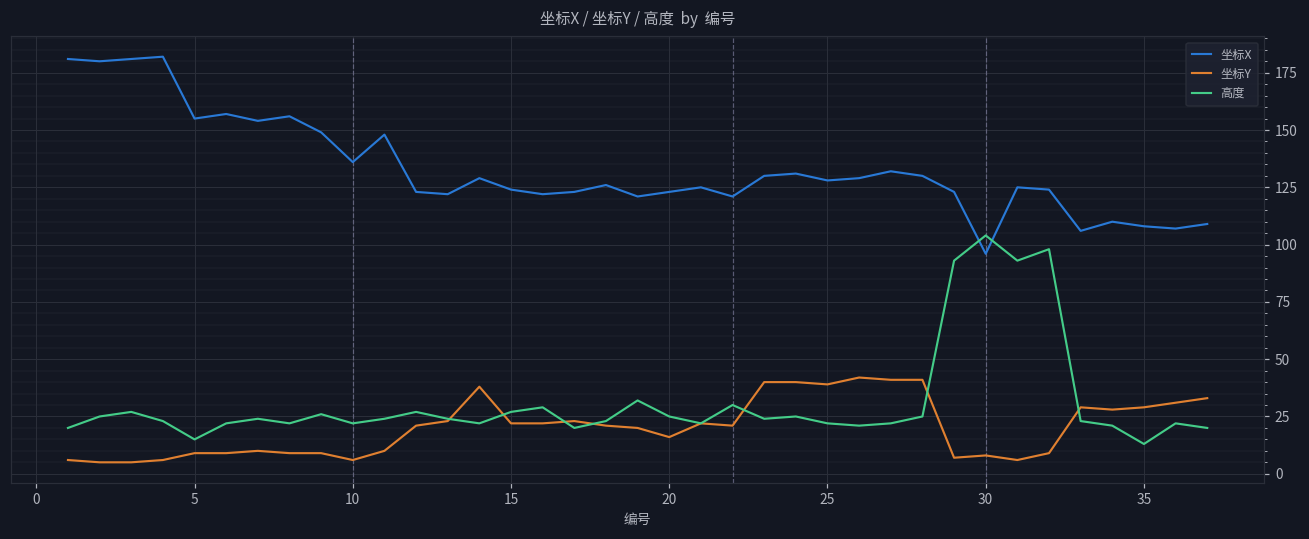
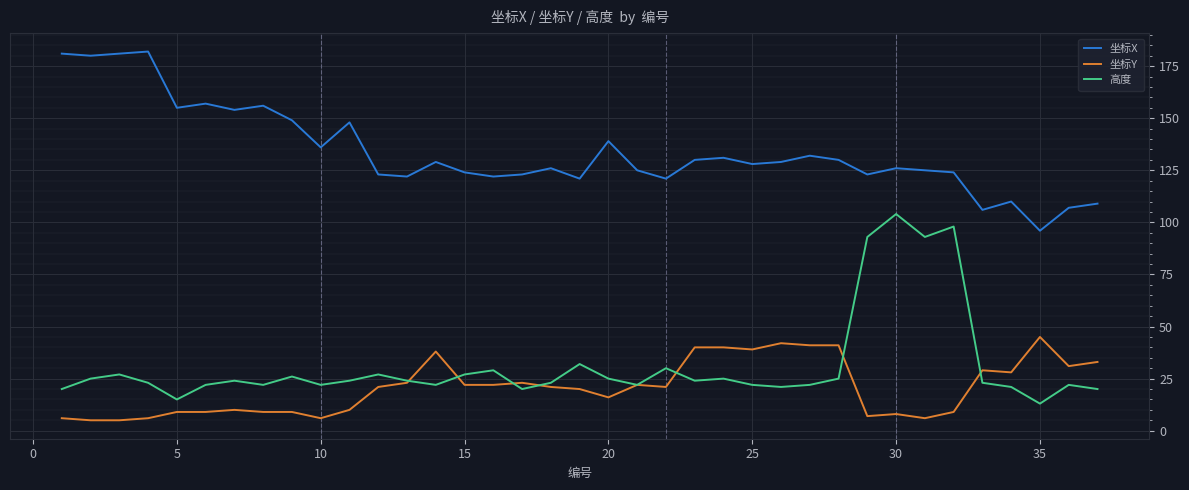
  {
    "坐标X": {
      "5": 155,
      "10": 136,
      "15": 124,
-     "20": 123,
+     "20": 139,
      "25": 128,
-     "30": 96,
-     "35": 108
+     "30": 126,
+     "35": 96
    },
    "坐标Y": {
      "5": 9,
      "10": 6,
      "15": 22,
      "20": 16,
      "25": 39,
      "30": 8,
-     "35": 29
+     "35": 45
    },
    "高度": {
      "5": 15,
      "10": 22,
      "15": 27,
      "20": 25,
      "25": 22,
      "30": 104,
      "35": 13
    }
  }
